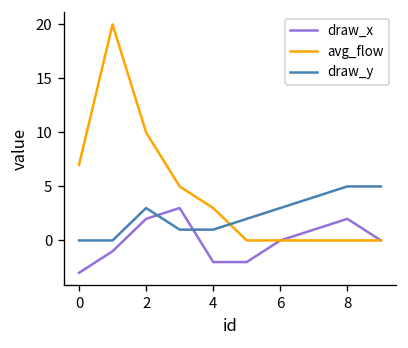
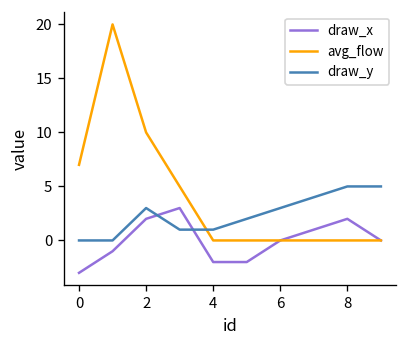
  {
    "draw_x": {
      "0": -3,
      "2": 2,
      "4": -2,
      "8": 2
    },
    "avg_flow": {
      "0": 7,
      "2": 10,
-     "4": 3,
+     "4": 0,
      "8": 0
    },
    "draw_y": {
      "0": 0,
      "2": 3,
      "4": 1,
      "6": 3,
      "8": 5
    }
  }
